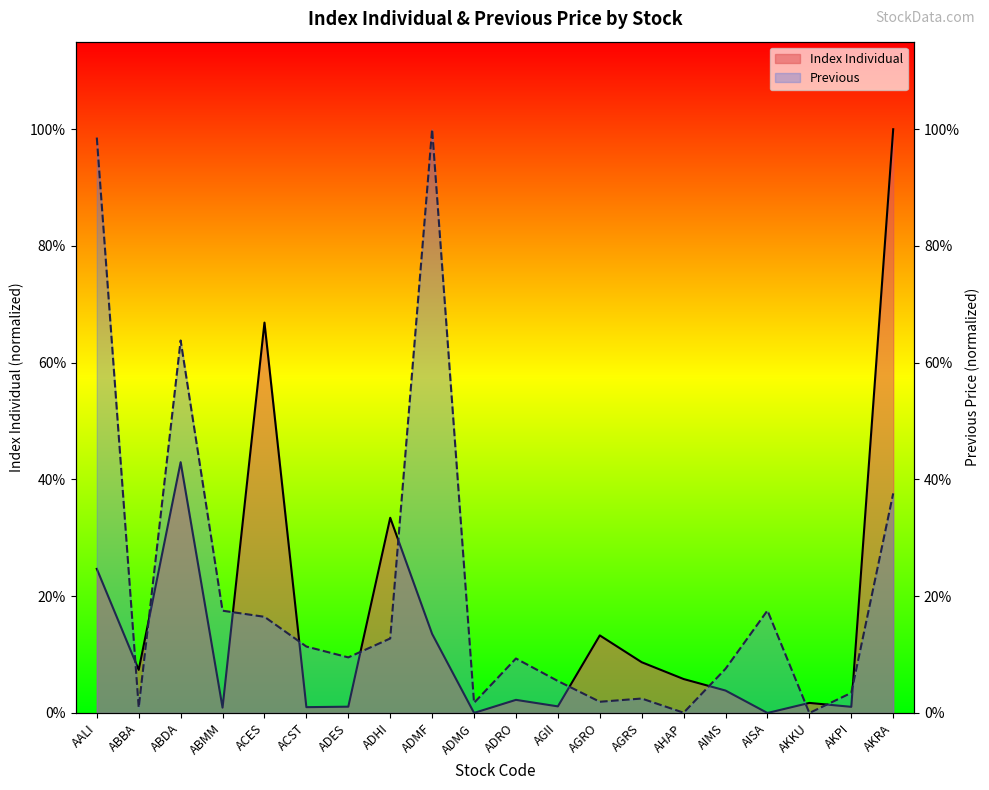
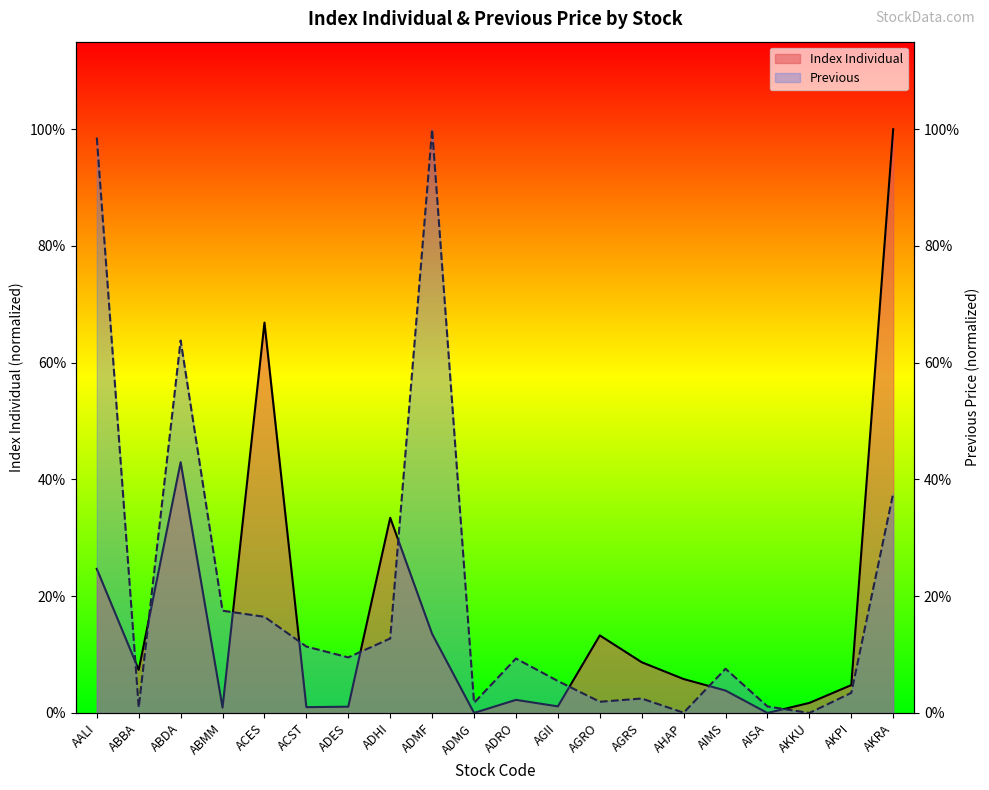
  {
    "Index Individual": {
      "AALI": "25%",
      "ABBA": "7%",
      "ABDA": "43%",
      "ABMM": "1%",
      "ACES": "67%",
      "ACST": "1%",
      "ADES": "1%",
      "ADHI": "33%",
      "ADMF": "14%",
      "ADMG": "0%",
      "ADRO": "2%",
      "AGII": "1%",
      "AGRO": "13%",
      "AGRS": "9%",
      "AHAP": "6%",
      "AIMS": "4%",
      "AISA": "0%",
      "AKKU": "2%",
-     "AKPI": "1%",
+     "AKPI": "5%",
      "AKRA": "100%"
    },
    "Previous": {
      "AALI": "99%",
      "ABBA": "1%",
      "ABDA": "64%",
      "ABMM": "18%",
      "ACES": "16%",
      "ACST": "11%",
      "ADES": "10%",
      "ADHI": "13%",
      "ADMF": "100%",
      "ADMG": "2%",
      "ADRO": "9%",
      "AGII": "5%",
      "AGRO": "2%",
      "AGRS": "2%",
      "AHAP": "0%",
      "AIMS": "8%",
-     "AISA": "18%",
+     "AISA": "1%",
      "AKKU": "0%",
      "AKPI": "3%",
      "AKRA": "38%"
    }
  }
